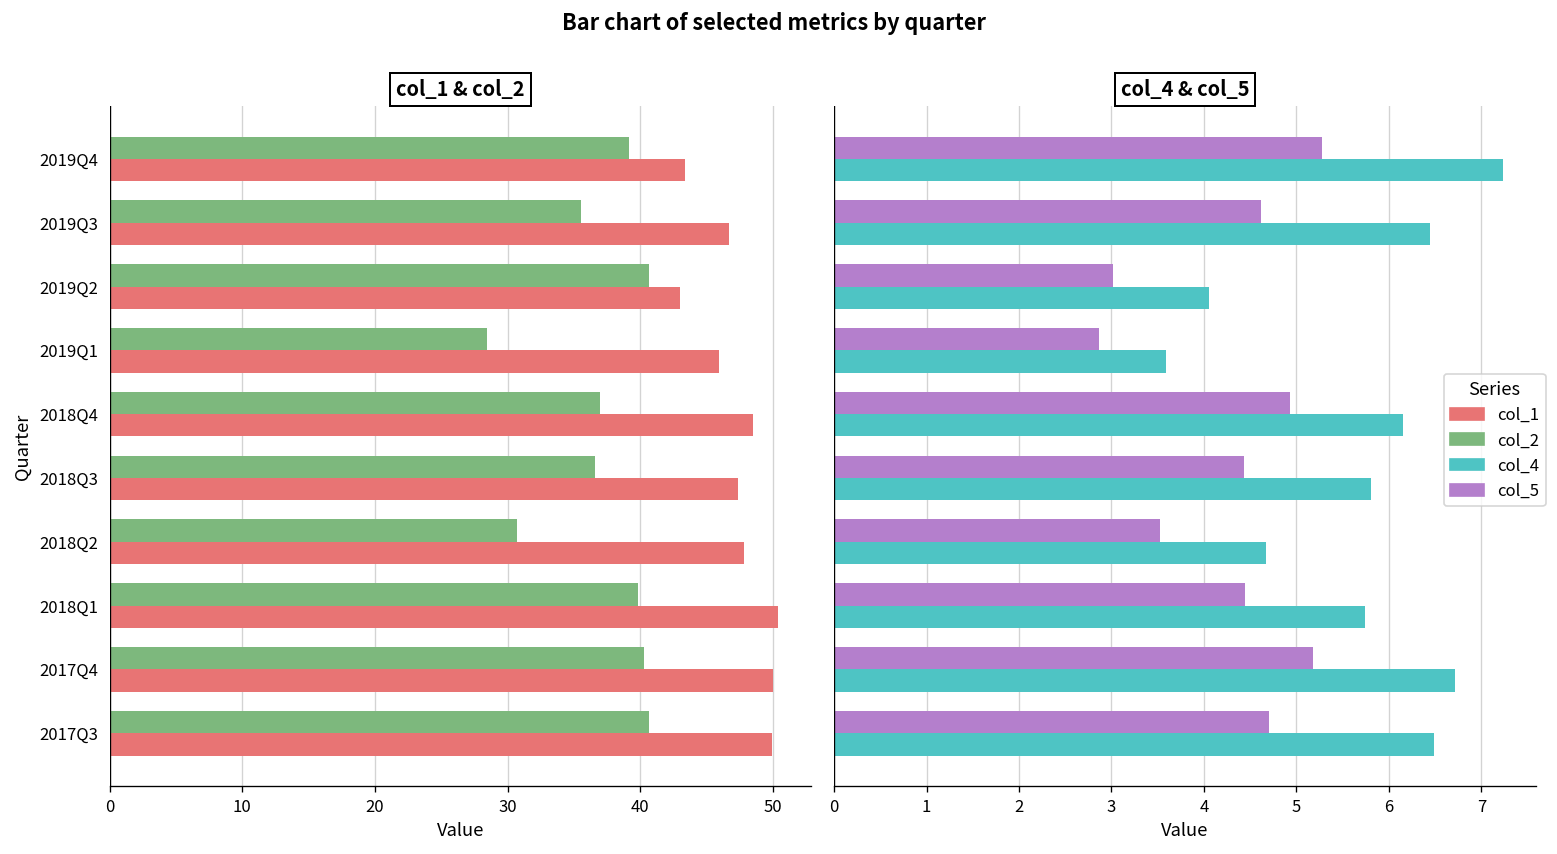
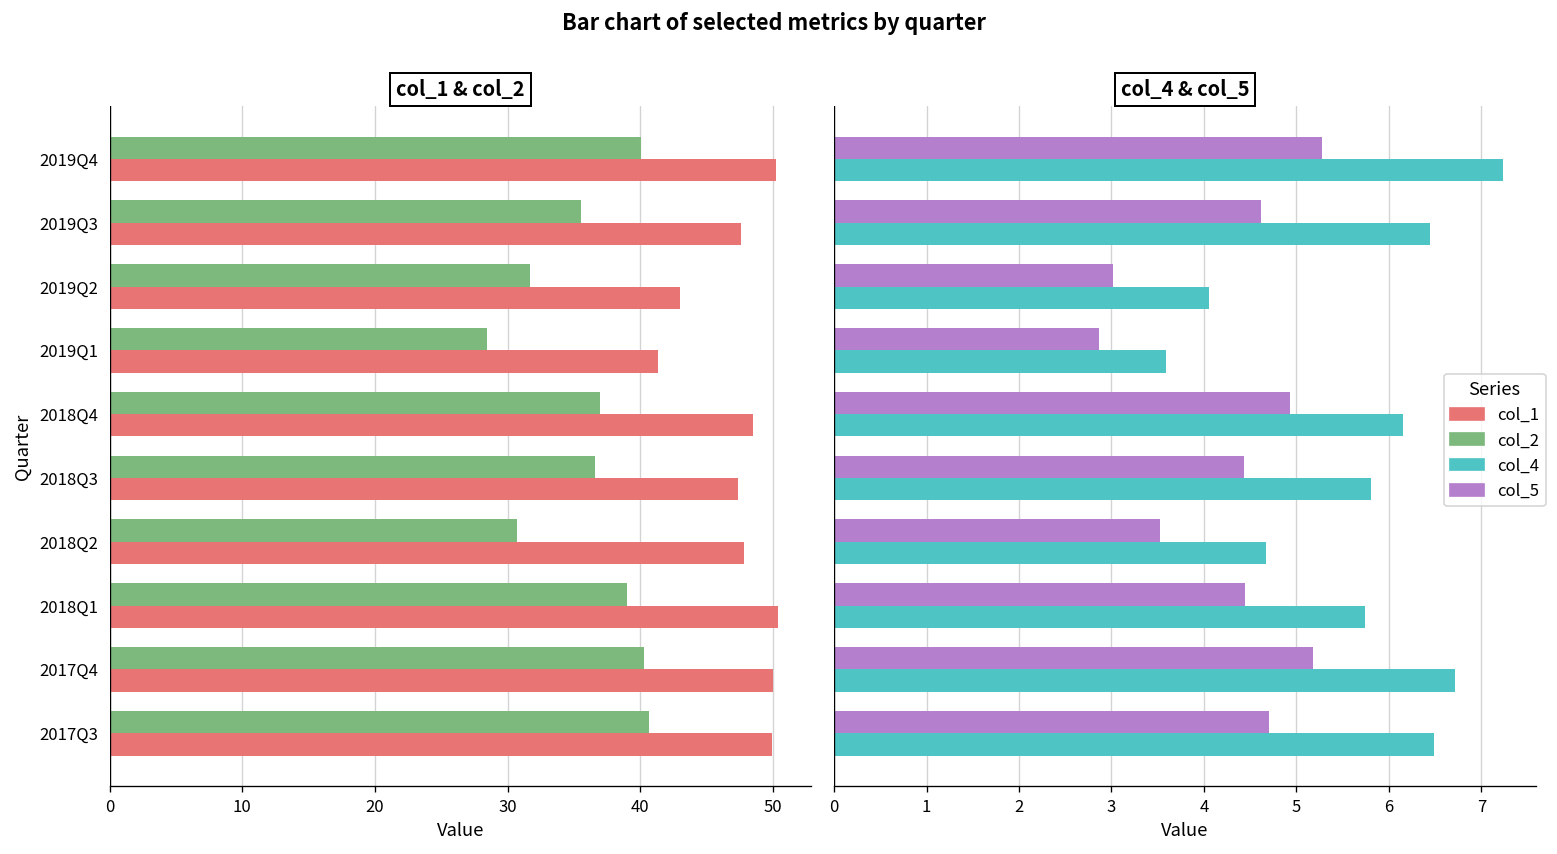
  {
    "col_1 & col_2": {
      "col_1": {
-       "2019Q4": 43.4,
-       "2019Q3": 46.7,
+       "2019Q4": 50.2,
+       "2019Q3": 47.6,
        "2019Q2": 43.0,
-       "2019Q1": 45.9,
+       "2019Q1": 41.3,
        "2018Q4": 48.5,
        "2018Q3": 47.4,
        "2018Q2": 47.8,
        "2018Q1": 50.4,
        "2017Q4": 50.0,
        "2017Q3": 49.9
      },
      "col_2": {
-       "2019Q4": 39.2,
+       "2019Q4": 40.1,
        "2019Q3": 35.5,
-       "2019Q2": 40.7,
+       "2019Q2": 31.7,
        "2019Q1": 28.4,
        "2018Q4": 37.0,
        "2018Q3": 36.6,
        "2018Q2": 30.7,
-       "2018Q1": 39.8,
+       "2018Q1": 39.0,
        "2017Q4": 40.3,
        "2017Q3": 40.6
      }
    }
  }
